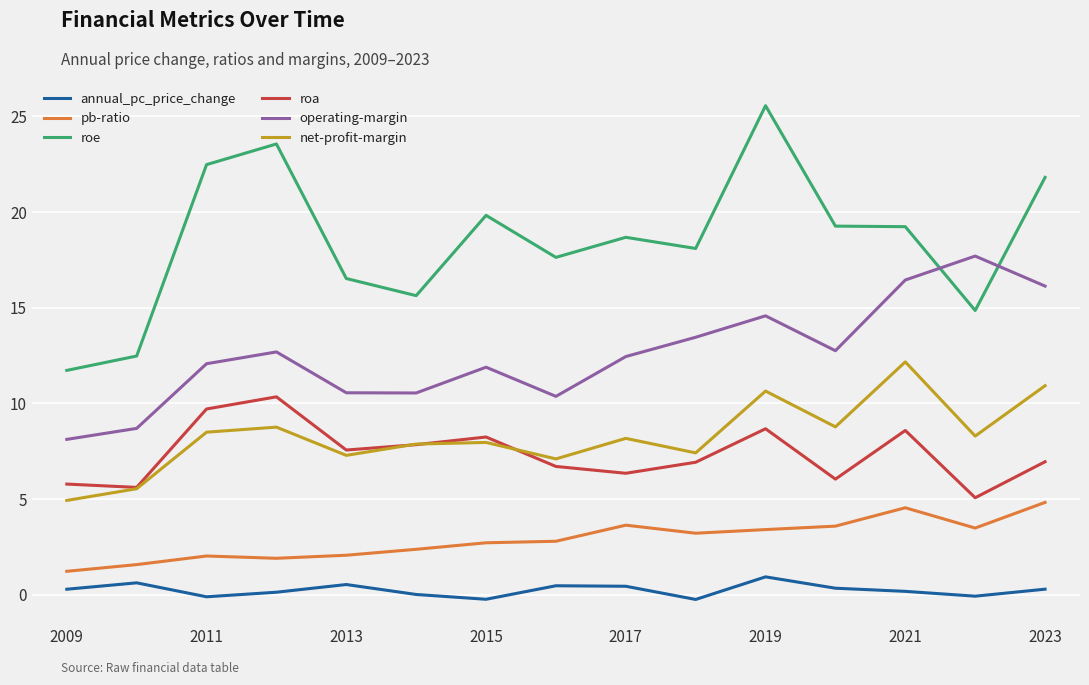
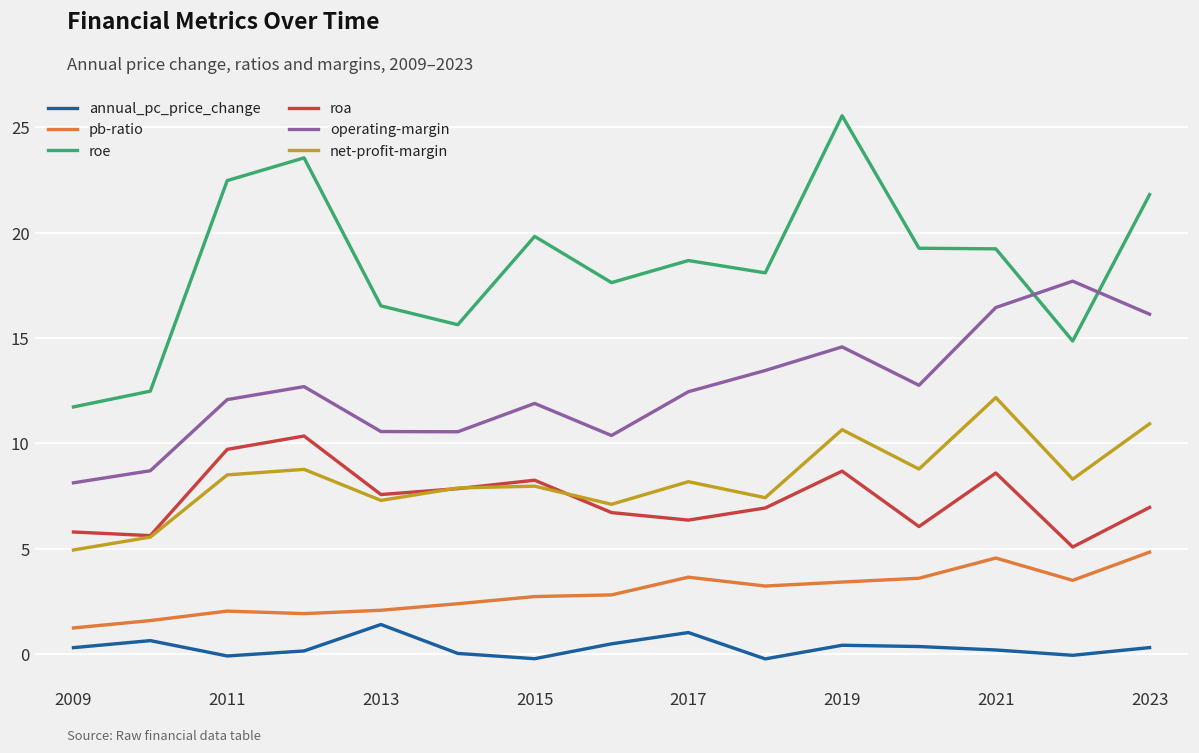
  {
    "annual_pc_price_change": {
      "2009": 0.3,
      "2011": -0.1,
-     "2013": 0.5,
+     "2013": 1.4,
      "2015": -0.2,
-     "2017": 0.4,
-     "2019": 0.9,
+     "2017": 1.0,
+     "2019": 0.4,
      "2021": 0.2,
      "2023": 0.3
    },
    "roe": {
      "2009": 11.7,
      "2011": 22.5,
      "2013": 16.5,
      "2015": 19.8,
      "2017": 18.7,
      "2019": 25.6,
      "2021": 19.2,
      "2023": 21.8
    },
    "roa": {
      "2009": 5.8,
      "2011": 9.7,
      "2013": 7.6,
      "2015": 8.2,
      "2017": 6.4,
      "2019": 8.7,
      "2021": 8.6,
      "2023": 7.0
    },
    "operating-margin": {
      "2009": 8.1,
      "2011": 12.1,
      "2013": 10.6,
      "2015": 11.9,
      "2017": 12.4,
      "2019": 14.6,
      "2021": 16.4,
      "2023": 16.1
    }
  }
